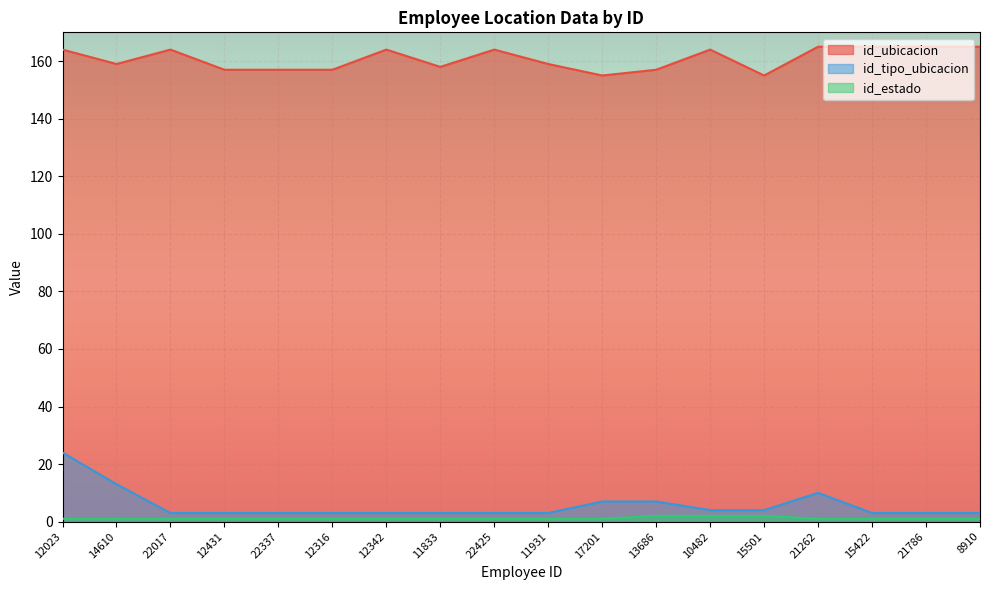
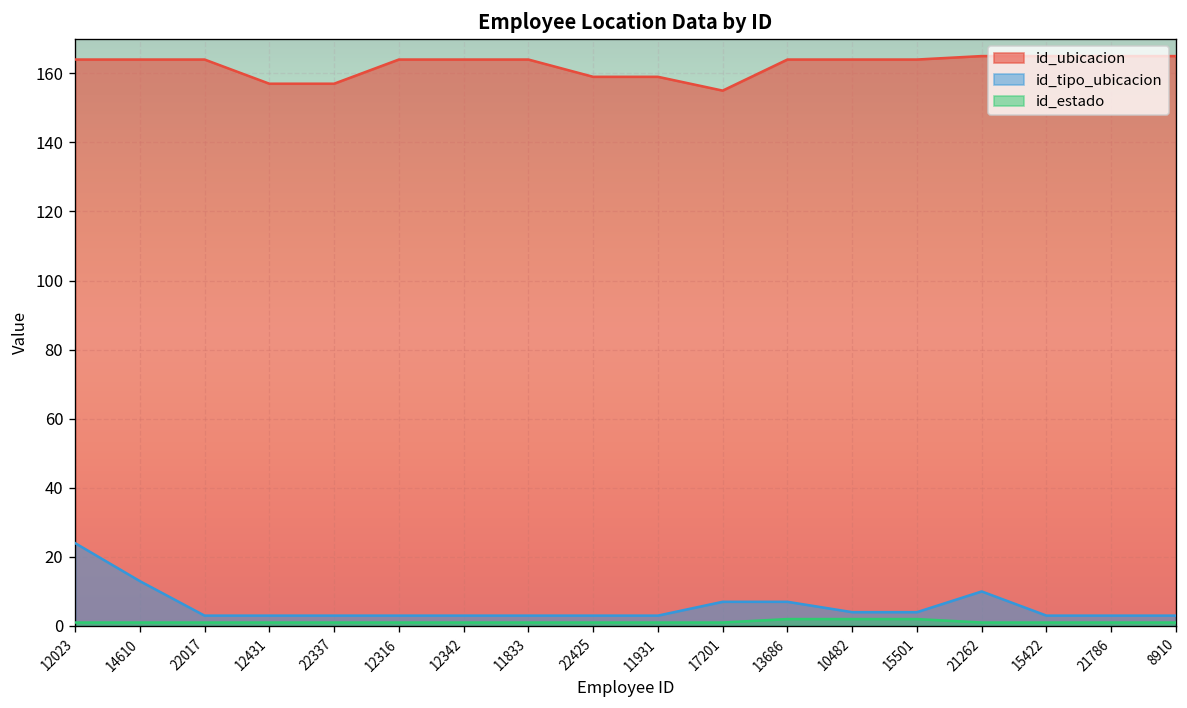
  {
    "id_ubicacion": {
      "12023": 164,
-     "14610": 159,
+     "14610": 164,
      "22017": 164,
      "12431": 157,
      "22337": 157,
-     "12316": 157,
+     "12316": 164,
      "12342": 164,
-     "11833": 158,
-     "22425": 164,
+     "11833": 164,
+     "22425": 159,
      "11931": 159,
      "17201": 155,
-     "13686": 157,
+     "13686": 164,
      "10482": 164,
-     "15501": 155,
+     "15501": 164,
      "21262": 165,
      "8910": 165
    },
    "id_tipo_ubicacion": {
      "12023": 24,
      "14610": 13,
      "22017": 3,
      "12431": 3,
      "22337": 3,
      "12316": 3,
      "12342": 3,
      "11833": 3,
      "22425": 3,
      "11931": 3,
      "17201": 7,
      "13686": 7,
      "10482": 4,
      "15501": 4,
      "21262": 10,
      "15422": 3,
      "21786": 3,
      "8910": 3
    },
    "id_estado": {
      "12023": 1,
      "14610": 1,
      "22017": 1,
      "12431": 1,
      "22337": 1,
      "12316": 1,
      "12342": 1,
      "11833": 1,
      "22425": 1,
      "11931": 1,
      "17201": 1,
      "13686": 2,
      "10482": 2,
      "15501": 2,
      "21262": 1,
      "15422": 1,
      "21786": 1,
      "8910": 1
    }
  }
